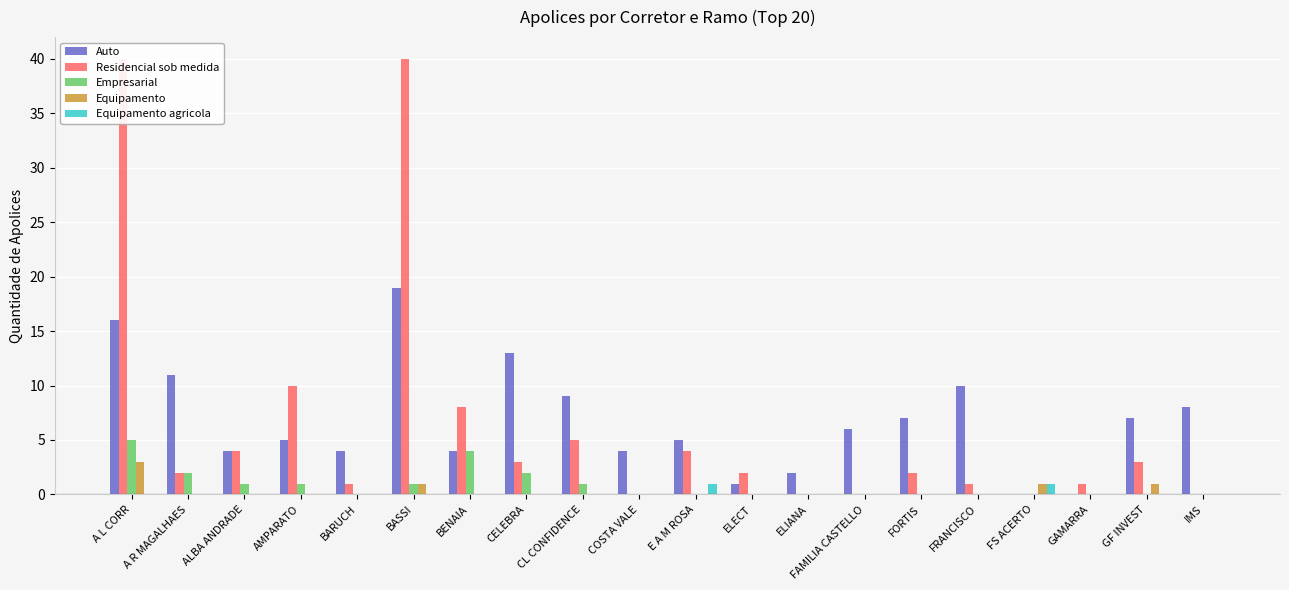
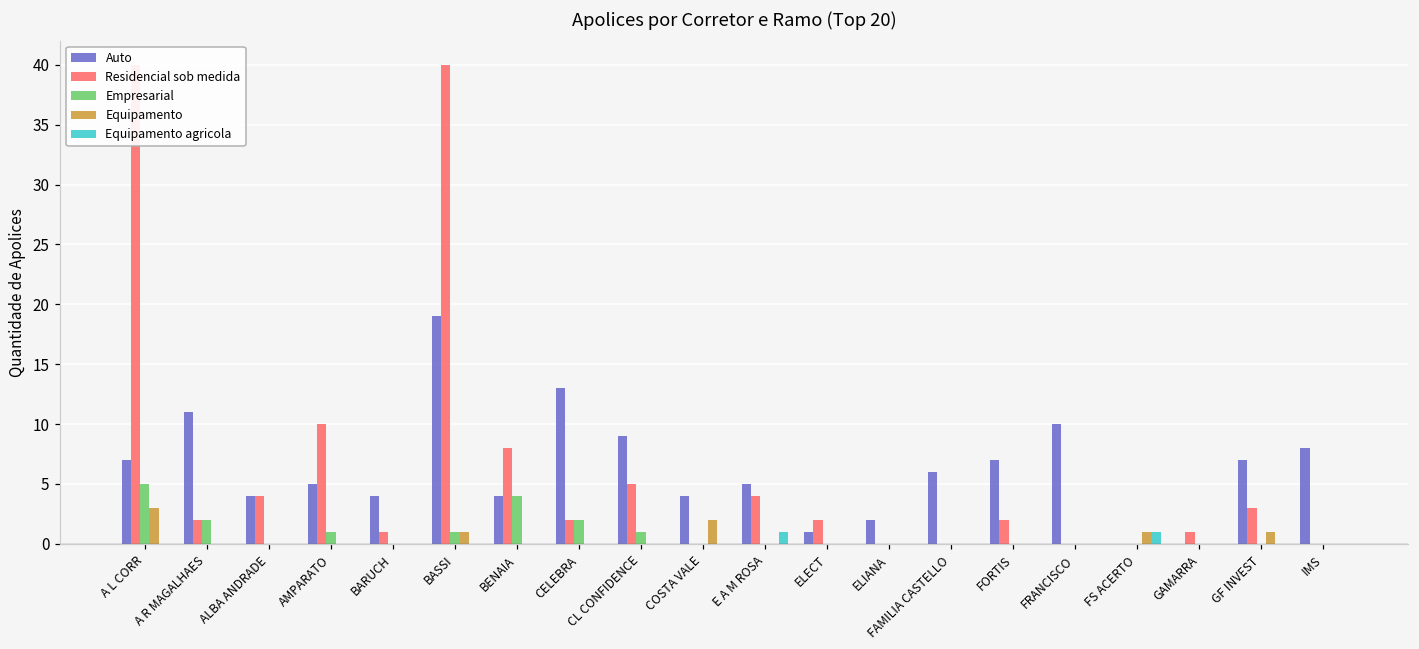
  {
    "Auto": {
-     "A L CORR": 16,
+     "A L CORR": 7,
      "A R MAGALHAES": 11,
      "ALBA ANDRADE": 4,
      "AMPARATO": 5,
      "BARUCH": 4,
      "BASSI": 19,
      "BENAIA": 4,
      "CELEBRA": 13,
      "CL CONFIDENCE": 9,
      "COSTA VALE": 4,
      "E A M ROSA": 5,
      "ELECT": 1,
      "ELIANA": 2,
      "FAMILIA CASTELLO": 6,
      "FORTIS": 7,
      "FRANCISCO": 10,
      "FS ACERTO": 0,
      "GAMARRA": 0,
      "GF INVEST": 7,
      "IMS": 8
    },
    "Residencial sob medida": {
      "A R MAGALHAES": 2,
      "ALBA ANDRADE": 4,
      "AMPARATO": 10,
      "BARUCH": 1,
      "BASSI": 40,
      "BENAIA": 8,
-     "CELEBRA": 3,
+     "CELEBRA": 2,
      "CL CONFIDENCE": 5,
      "COSTA VALE": 0,
      "E A M ROSA": 4,
      "ELECT": 2,
      "ELIANA": 0,
      "FAMILIA CASTELLO": 0,
      "FORTIS": 2,
-     "FRANCISCO": 1,
+     "FRANCISCO": 0,
      "FS ACERTO": 0,
      "GAMARRA": 1,
      "GF INVEST": 3,
      "IMS": 0
    },
    "Empresarial": {
      "A L CORR": 5,
      "A R MAGALHAES": 2,
-     "ALBA ANDRADE": 1,
+     "ALBA ANDRADE": 0,
      "AMPARATO": 1,
      "BARUCH": 0,
      "BASSI": 1,
      "BENAIA": 4,
      "CELEBRA": 2,
      "CL CONFIDENCE": 1,
      "COSTA VALE": 0,
      "E A M ROSA": 0,
      "ELECT": 0,
      "ELIANA": 0,
      "FAMILIA CASTELLO": 0,
      "FORTIS": 0,
      "FRANCISCO": 0,
      "FS ACERTO": 0,
      "GAMARRA": 0,
      "GF INVEST": 0,
      "IMS": 0
    },
    "Equipamento": {
      "A L CORR": 3,
      "A R MAGALHAES": 0,
      "ALBA ANDRADE": 0,
      "AMPARATO": 0,
      "BARUCH": 0,
      "BASSI": 1,
      "BENAIA": 0,
      "CELEBRA": 0,
      "CL CONFIDENCE": 0,
-     "COSTA VALE": 0,
+     "COSTA VALE": 2,
      "E A M ROSA": 0,
      "ELECT": 0,
      "ELIANA": 0,
      "FAMILIA CASTELLO": 0,
      "FORTIS": 0,
      "FRANCISCO": 0,
      "FS ACERTO": 1,
      "GAMARRA": 0,
      "GF INVEST": 1,
      "IMS": 0
    },
    "Equipamento agricola": {
      "A L CORR": 0,
      "A R MAGALHAES": 0,
      "ALBA ANDRADE": 0,
      "AMPARATO": 0,
      "BARUCH": 0,
      "BASSI": 0,
      "BENAIA": 0,
      "CELEBRA": 0,
      "CL CONFIDENCE": 0,
      "COSTA VALE": 0,
      "E A M ROSA": 1,
      "ELECT": 0,
      "ELIANA": 0,
      "FAMILIA CASTELLO": 0,
      "FORTIS": 0,
      "FRANCISCO": 0,
      "FS ACERTO": 1,
      "GAMARRA": 0,
      "GF INVEST": 0,
      "IMS": 0
    }
  }
